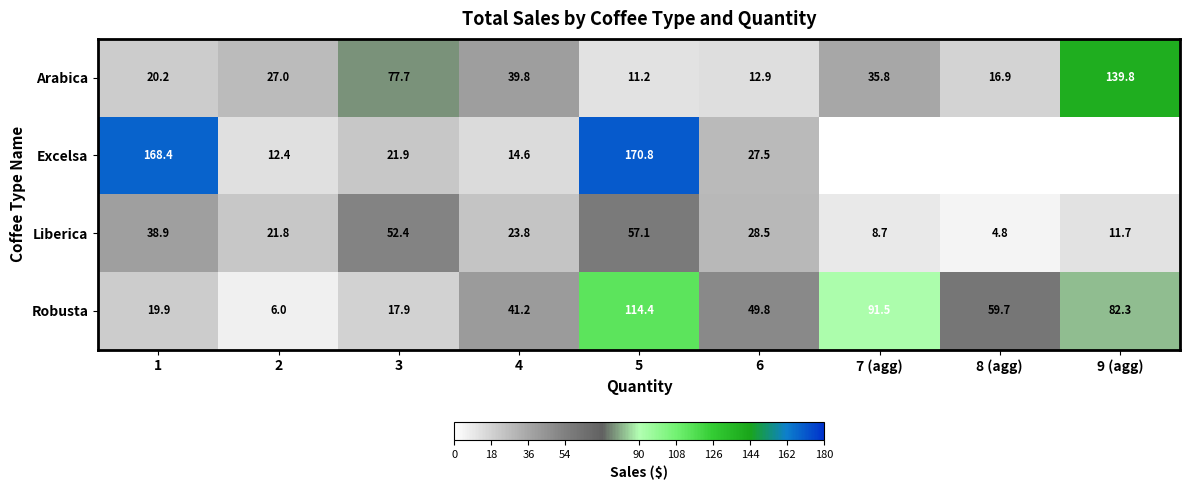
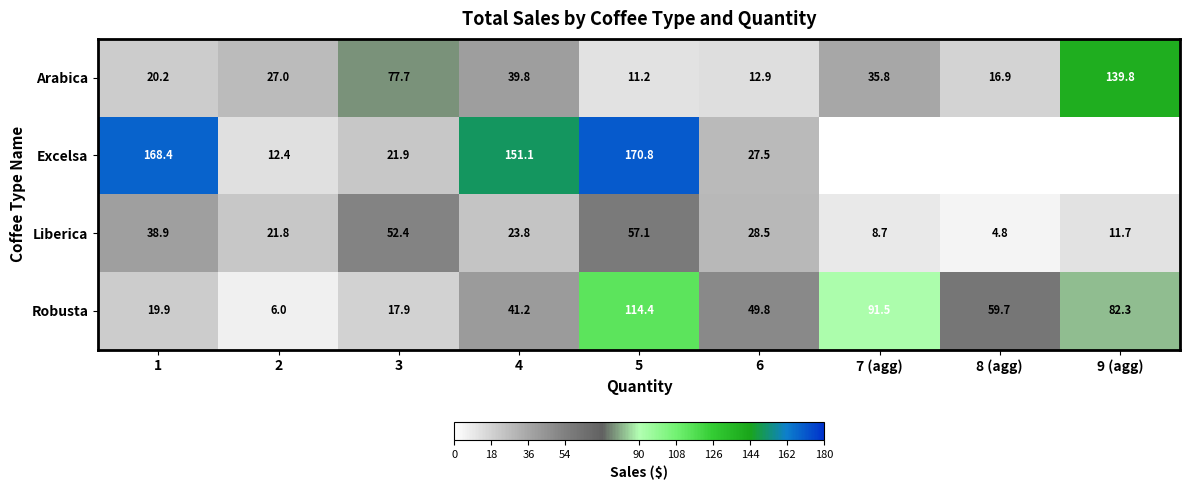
  {
    "Arabica": {
      "1": 20.2,
      "2": 27.0,
      "3": 77.7,
      "4": 39.8,
      "5": 11.2,
      "6": 12.9,
      "7 (agg)": 35.8,
      "8 (agg)": 16.9,
      "9 (agg)": 139.8
    },
    "Excelsa": {
      "1": 168.4,
      "2": 12.4,
      "3": 21.9,
-     "4": 14.6,
+     "4": 151.1,
      "5": 170.8,
      "6": 27.5
    },
    "Liberica": {
      "1": 38.9,
      "2": 21.8,
      "3": 52.4,
      "4": 23.8,
      "5": 57.1,
      "6": 28.5,
      "7 (agg)": 8.7,
      "8 (agg)": 4.8,
      "9 (agg)": 11.7
    },
    "Robusta": {
      "1": 19.9,
      "2": 6.0,
      "3": 17.9,
      "4": 41.2,
      "5": 114.4,
      "6": 49.8,
      "7 (agg)": 91.5,
      "8 (agg)": 59.7,
      "9 (agg)": 82.3
    }
  }
